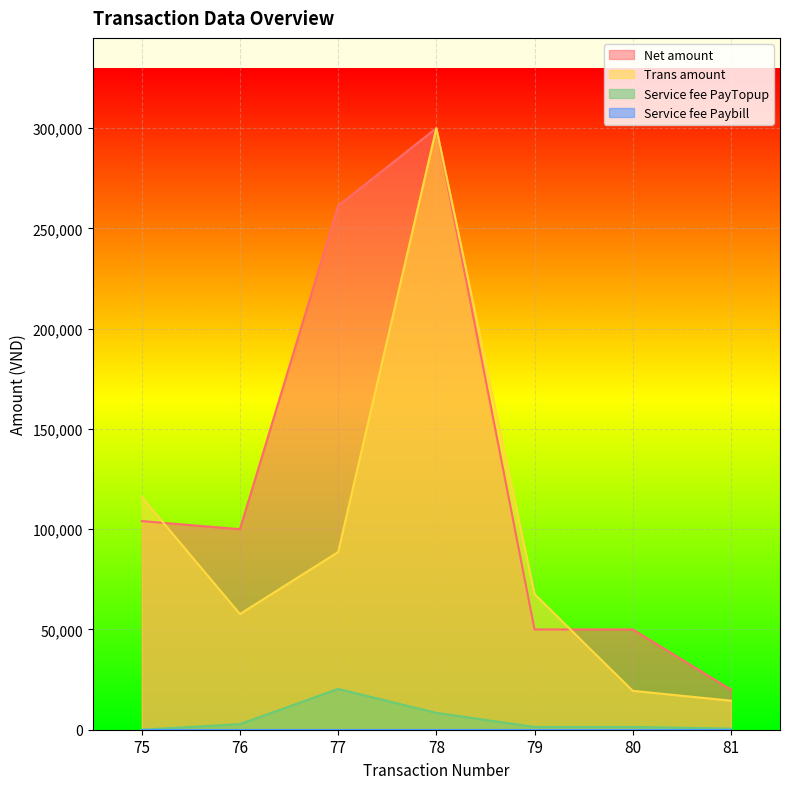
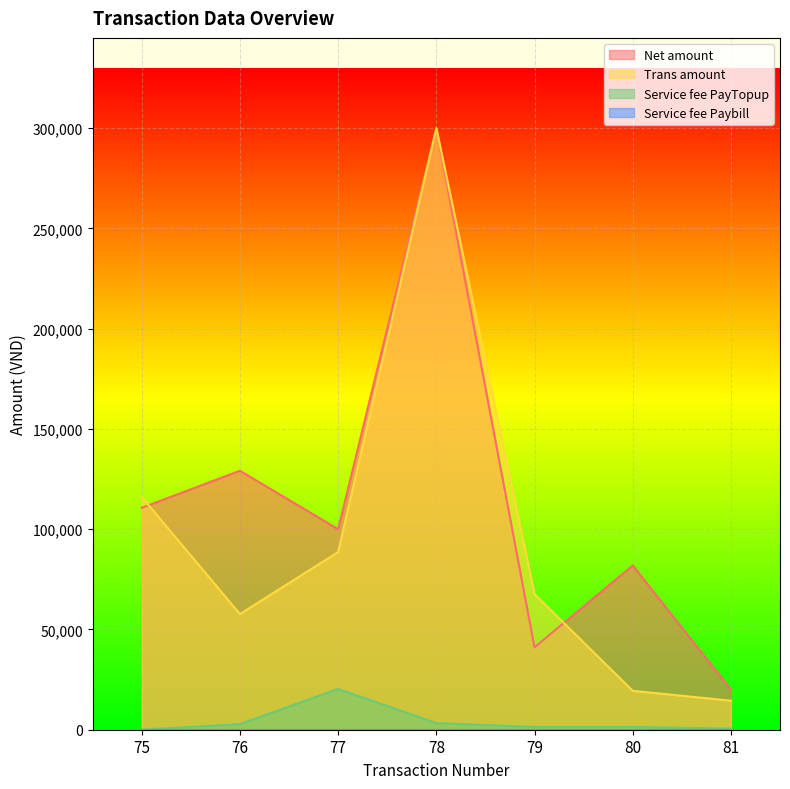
  {
    "Net amount": {
-     "75": "104,000",
-     "76": "100,000",
-     "77": "261,000",
-     "79": "50,000",
-     "80": "50,000",
+     "75": "111,000",
+     "76": "129,000",
+     "77": "100,000",
+     "79": "41,000",
+     "80": "82,000",
      "81": "20,000"
    },
    "Trans amount": {
      "75": "116,000",
      "76": "58,000",
      "77": "89,000",
      "79": "68,000",
      "80": "19,000",
      "81": "14,000"
    },
    "Service fee PayTopup": {
      "76": "3,000",
      "77": "20,000",
-     "78": "8,000",
+     "78": "3,000",
      "79": "1,000",
      "80": "1,000"
    },
    "Service fee Paybill": {
      "76": "0",
      "77": "0",
      "78": "0",
      "79": "0",
      "80": "0"
    }
  }
